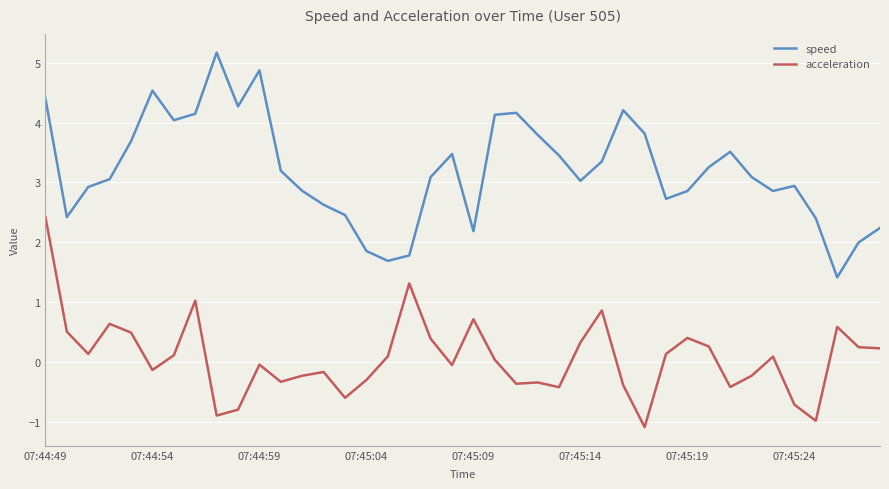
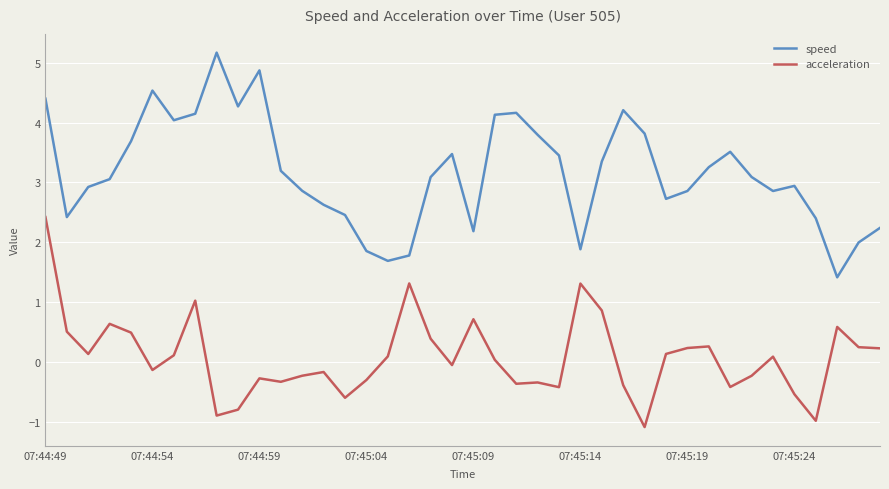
  {
    "speed": {
      "07:44:49": 4.4,
      "07:44:54": 4.5,
      "07:44:59": 4.9,
      "07:45:04": 1.9,
      "07:45:09": 2.2,
-     "07:45:14": 3.0,
+     "07:45:14": 1.9,
      "07:45:19": 2.9,
      "07:45:24": 2.9
    },
    "acceleration": {
      "07:44:49": 2.4,
      "07:44:54": -0.1,
-     "07:44:59": 0.0,
+     "07:44:59": -0.3,
      "07:45:04": -0.3,
      "07:45:09": 0.7,
-     "07:45:14": 0.3,
-     "07:45:19": 0.4,
-     "07:45:24": -0.7
+     "07:45:14": 1.3,
+     "07:45:19": 0.2,
+     "07:45:24": -0.5
    }
  }
